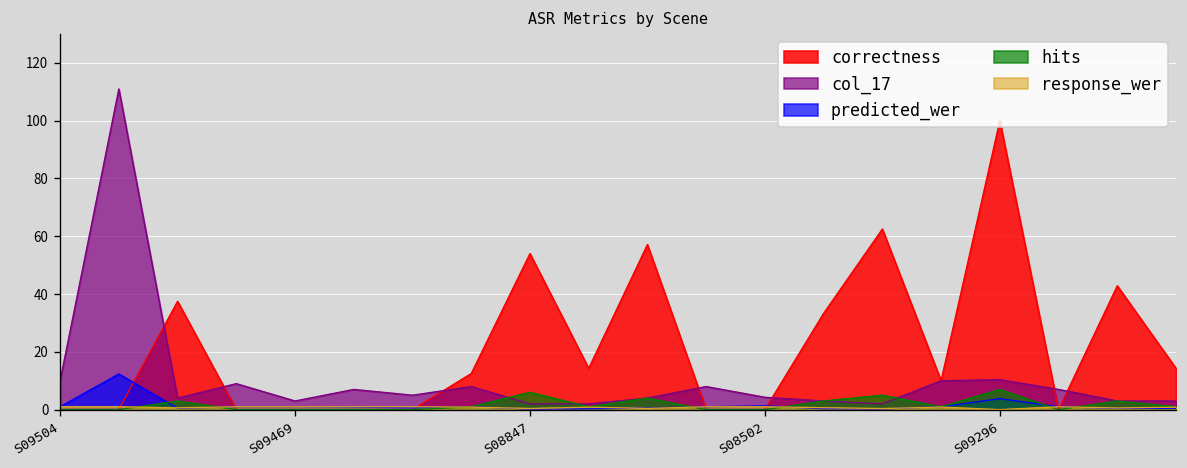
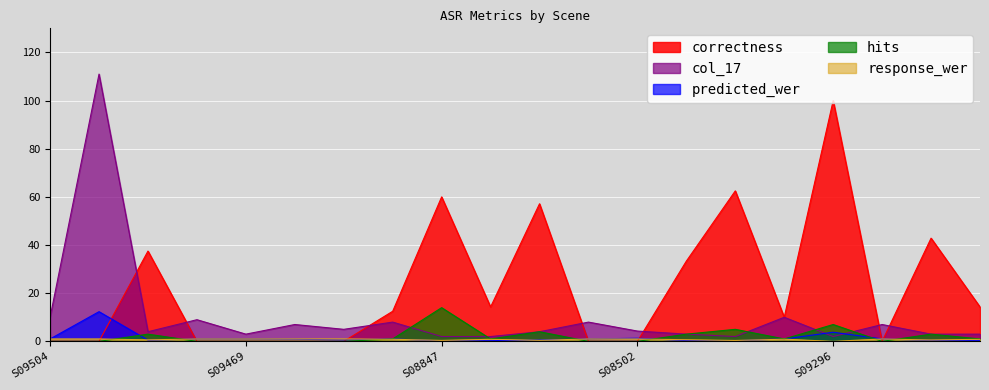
  {
    "correctness": {
-     "S08847": 54
+     "S08847": 60
    },
    "col_17": {
      "S09504": 10,
      "S09469": 3,
      "S08847": 2,
      "S08502": 4,
-     "S09296": 10
+     "S09296": 2
    },
    "predicted_wer": {
      "S09296": 4
    },
    "hits": {
-     "S08847": 6,
+     "S08847": 14,
      "S09296": 7
    },
    "response_wer": {
      "S09296": 0
    }
  }
